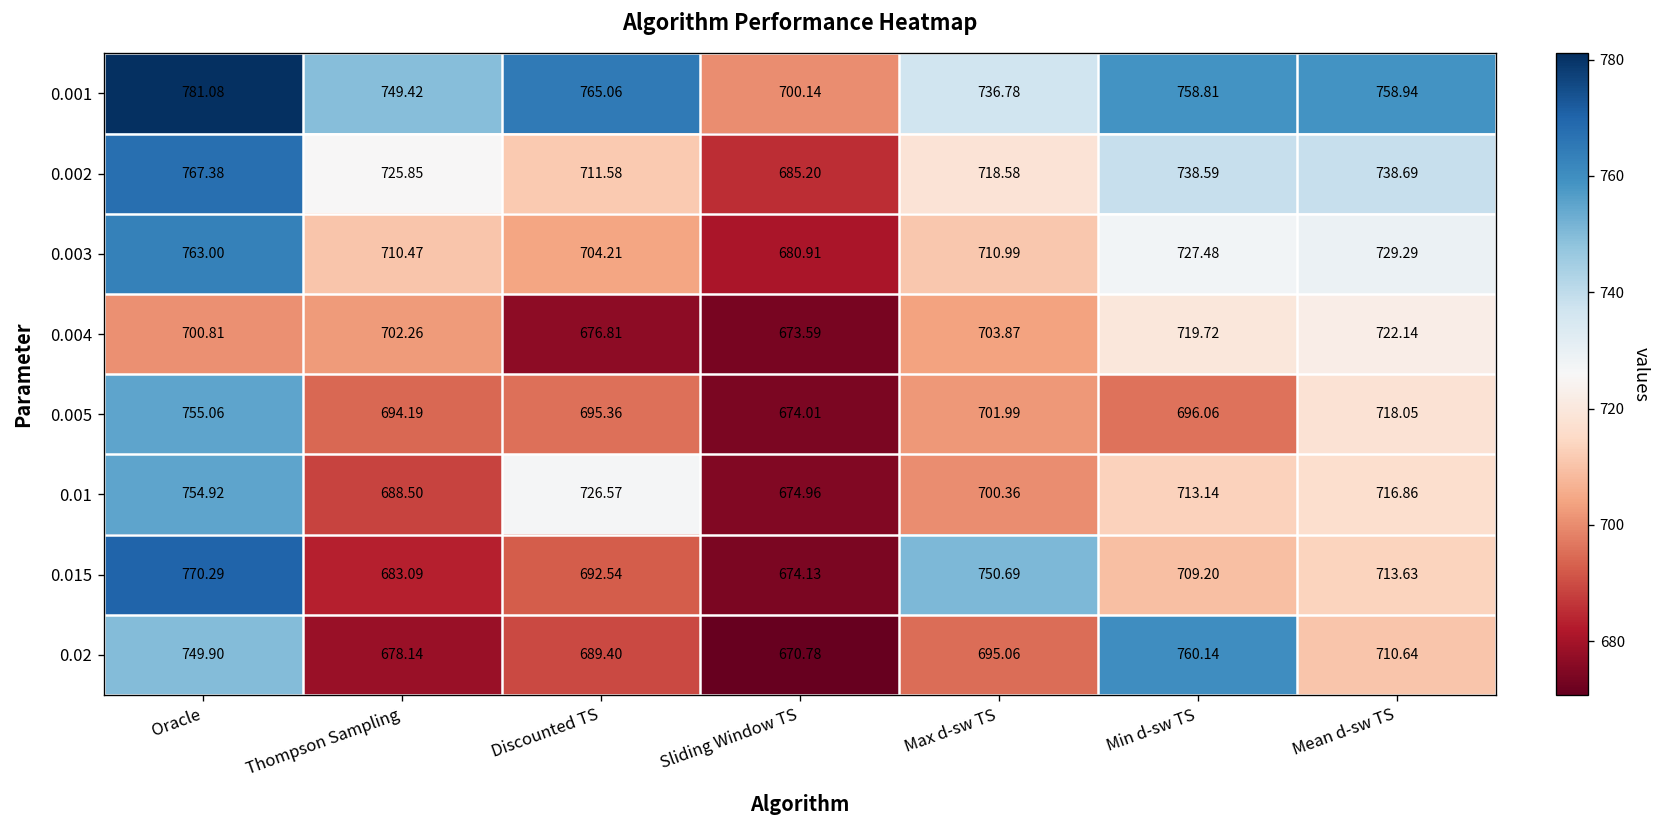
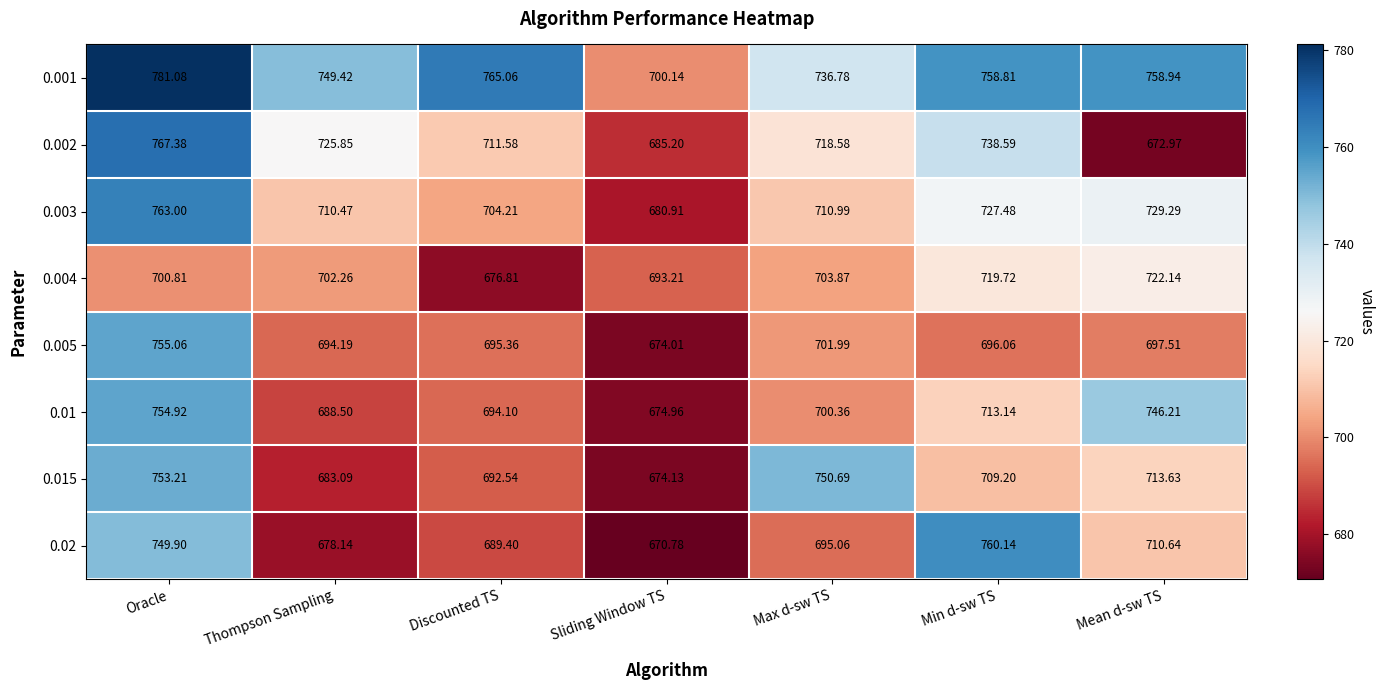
  {
    "0.001": {
      "Oracle": 781.08,
      "Thompson Sampling": 749.42,
      "Discounted TS": 765.06,
      "Sliding Window TS": 700.14,
      "Max d-sw TS": 736.78,
      "Min d-sw TS": 758.81,
      "Mean d-sw TS": 758.94
    },
    "0.002": {
      "Oracle": 767.38,
      "Thompson Sampling": 725.85,
      "Discounted TS": 711.58,
      "Sliding Window TS": 685.20,
      "Max d-sw TS": 718.58,
      "Min d-sw TS": 738.59,
-     "Mean d-sw TS": 738.69
+     "Mean d-sw TS": 672.97
    },
    "0.003": {
      "Oracle": 763.00,
      "Thompson Sampling": 710.47,
      "Discounted TS": 704.21,
      "Sliding Window TS": 680.91,
      "Max d-sw TS": 710.99,
      "Min d-sw TS": 727.48,
      "Mean d-sw TS": 729.29
    },
    "0.004": {
      "Oracle": 700.81,
      "Thompson Sampling": 702.26,
      "Discounted TS": 676.81,
-     "Sliding Window TS": 673.59,
+     "Sliding Window TS": 693.21,
      "Max d-sw TS": 703.87,
      "Min d-sw TS": 719.72,
      "Mean d-sw TS": 722.14
    },
    "0.005": {
      "Oracle": 755.06,
      "Thompson Sampling": 694.19,
      "Discounted TS": 695.36,
      "Sliding Window TS": 674.01,
      "Max d-sw TS": 701.99,
      "Min d-sw TS": 696.06,
-     "Mean d-sw TS": 718.05
+     "Mean d-sw TS": 697.51
    },
    "0.01": {
      "Oracle": 754.92,
      "Thompson Sampling": 688.50,
-     "Discounted TS": 726.57,
+     "Discounted TS": 694.10,
      "Sliding Window TS": 674.96,
      "Max d-sw TS": 700.36,
      "Min d-sw TS": 713.14,
-     "Mean d-sw TS": 716.86
+     "Mean d-sw TS": 746.21
    },
    "0.015": {
-     "Oracle": 770.29,
+     "Oracle": 753.21,
      "Thompson Sampling": 683.09,
      "Discounted TS": 692.54,
      "Sliding Window TS": 674.13,
      "Max d-sw TS": 750.69,
      "Min d-sw TS": 709.20,
      "Mean d-sw TS": 713.63
    },
    "0.02": {
      "Oracle": 749.90,
      "Thompson Sampling": 678.14,
      "Discounted TS": 689.40,
      "Sliding Window TS": 670.78,
      "Max d-sw TS": 695.06,
      "Min d-sw TS": 760.14,
      "Mean d-sw TS": 710.64
    }
  }
